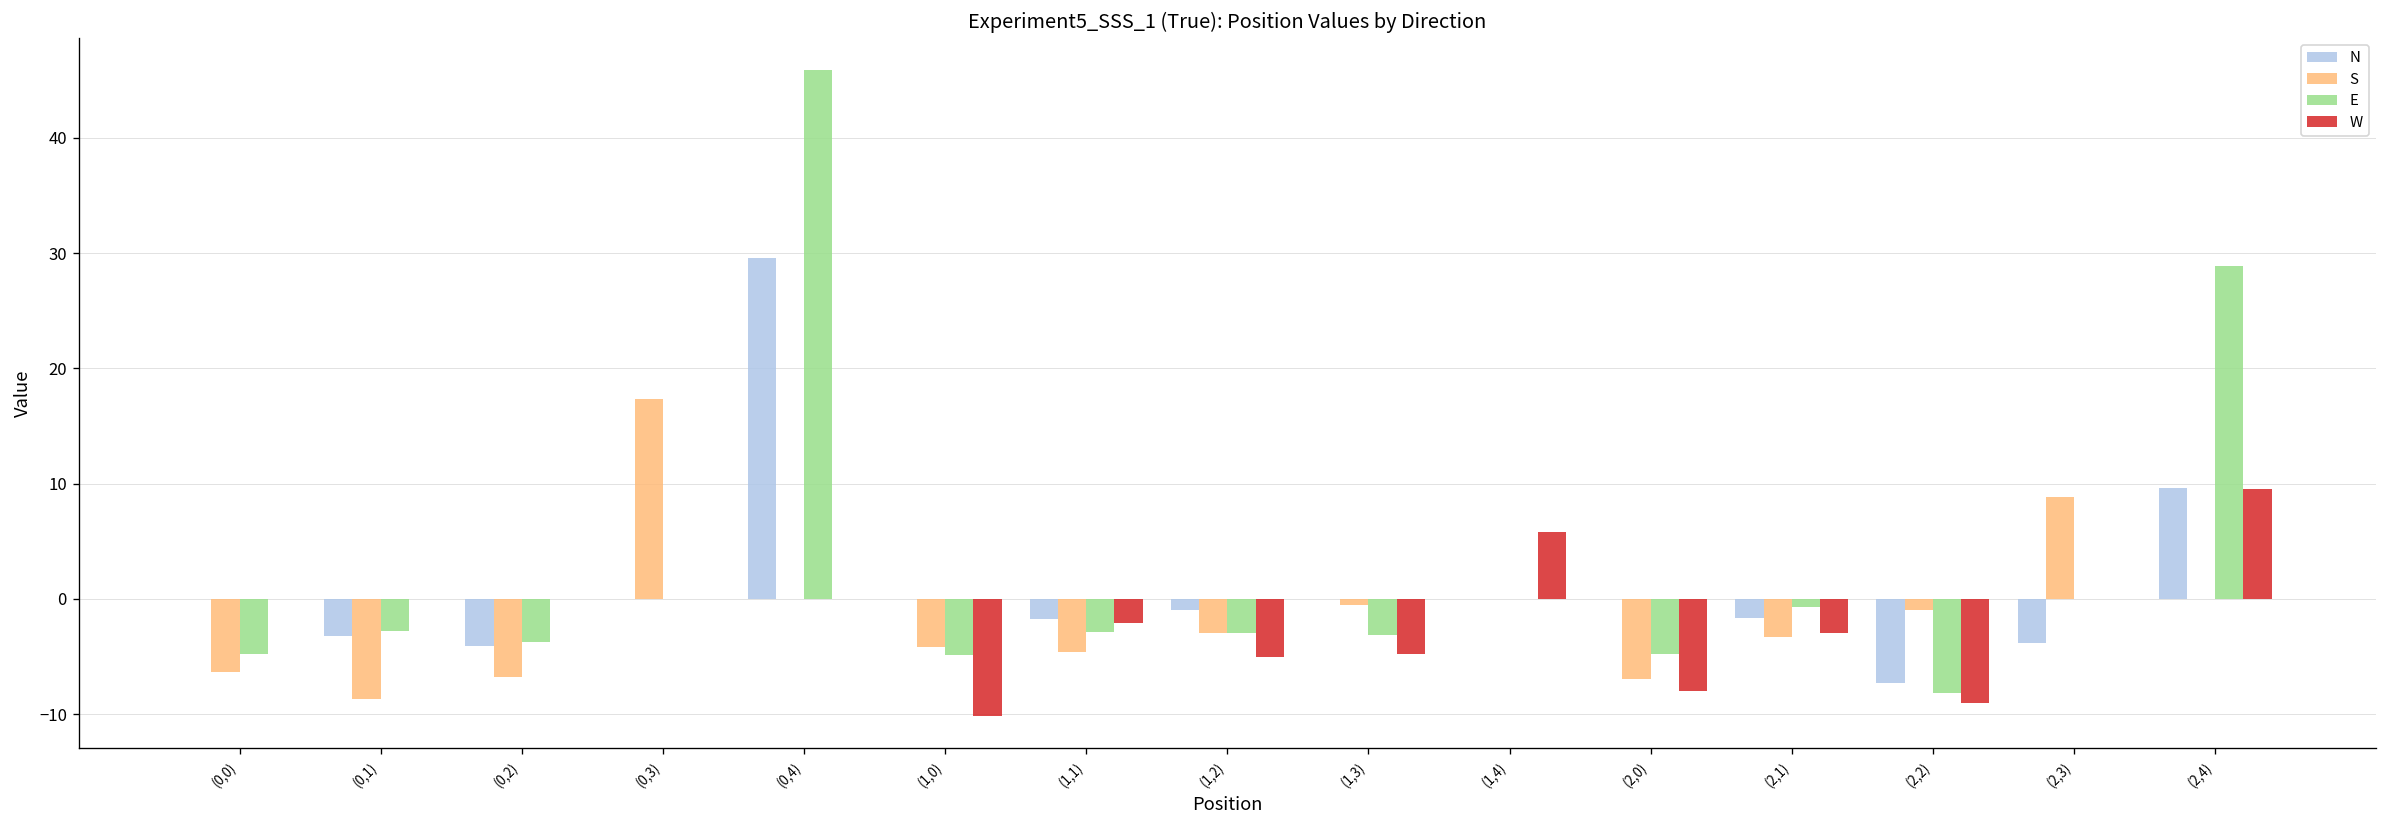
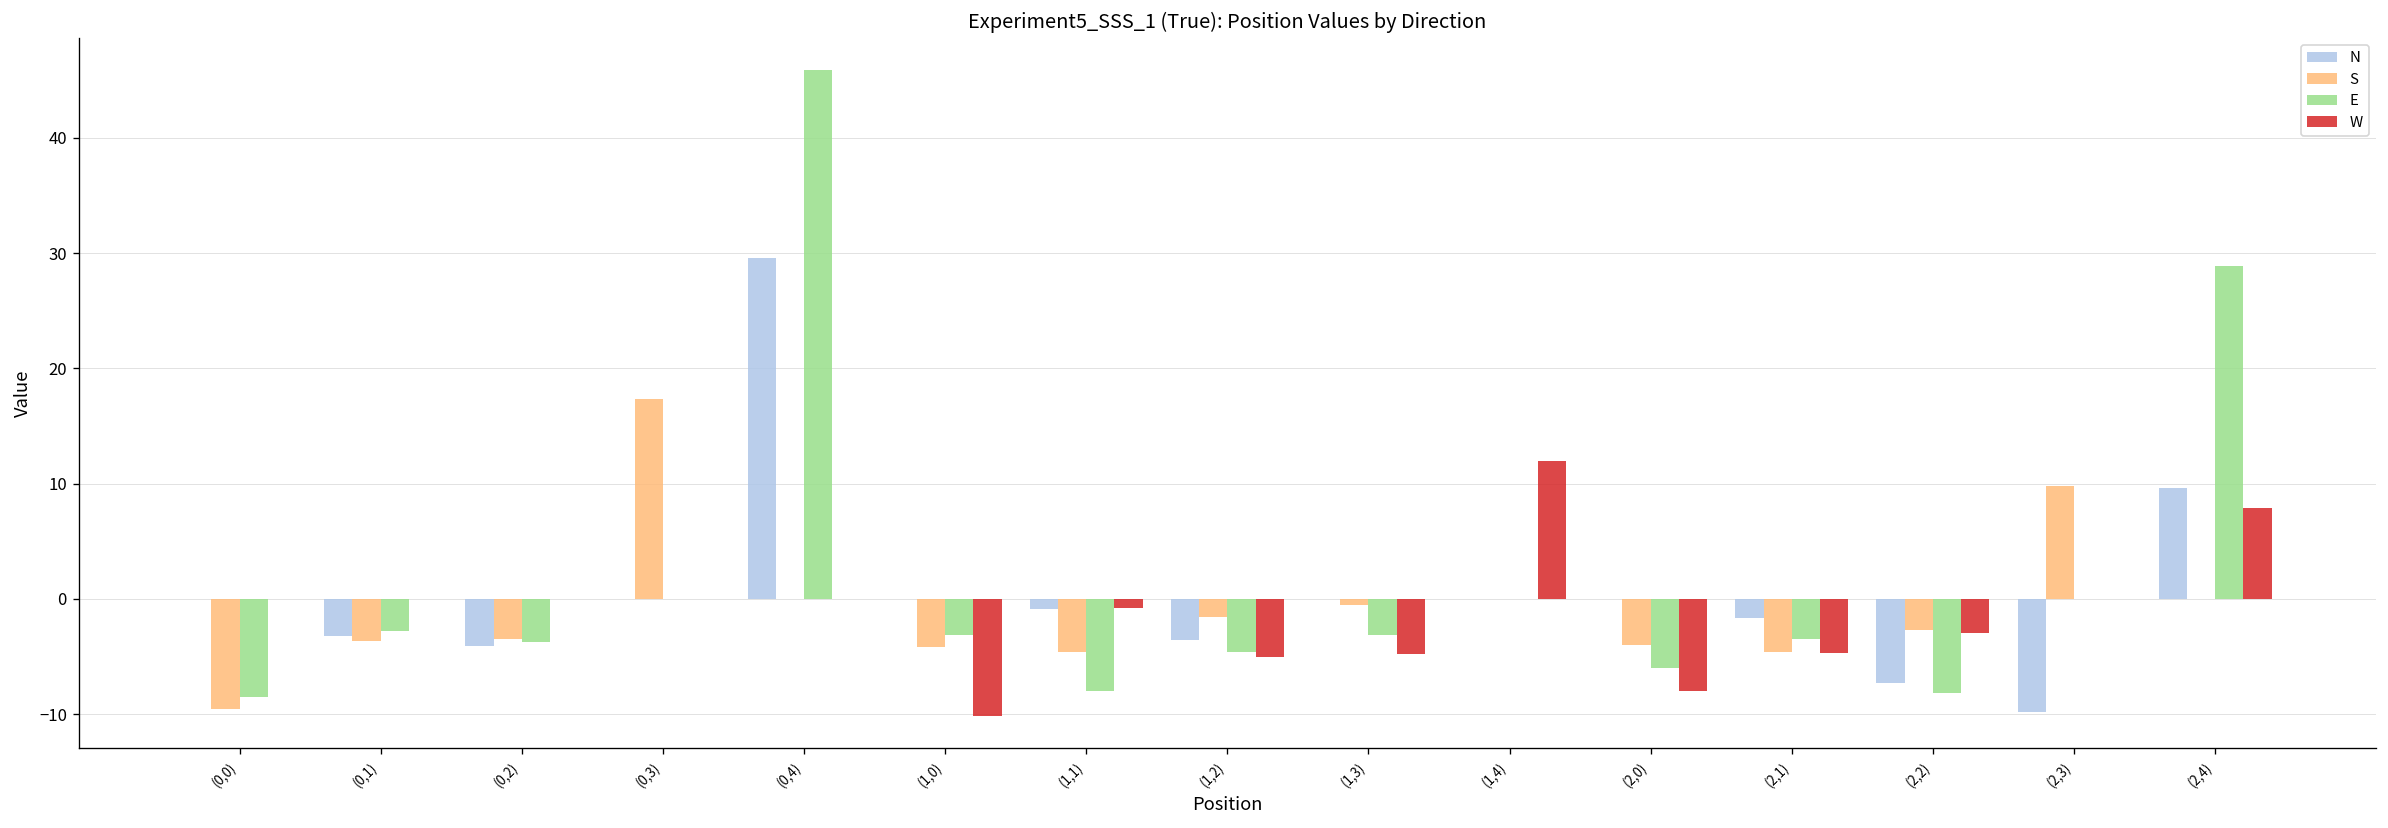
  {
    "N": {
      "(0,0)": 0,
      "(0,1)": -3,
      "(0,2)": -4,
      "(0,3)": 0,
      "(0,4)": 30,
      "(1,0)": 0,
-     "(1,1)": -2,
-     "(1,2)": -1,
+     "(1,1)": -1,
+     "(1,2)": -4,
      "(1,3)": 0,
      "(1,4)": 0,
      "(2,0)": 0,
      "(2,1)": -2,
      "(2,2)": -7,
-     "(2,3)": -4,
+     "(2,3)": -10,
      "(2,4)": 10
    },
    "S": {
-     "(0,0)": -6,
-     "(0,1)": -9,
-     "(0,2)": -7,
+     "(0,0)": -10,
+     "(0,1)": -4,
+     "(0,2)": -4,
      "(0,3)": 17,
      "(0,4)": 0,
      "(1,0)": -4,
      "(1,1)": -5,
-     "(1,2)": -3,
+     "(1,2)": -2,
      "(1,3)": -1,
      "(1,4)": 0,
-     "(2,0)": -7,
-     "(2,1)": -3,
-     "(2,2)": -1,
-     "(2,3)": 9,
+     "(2,0)": -4,
+     "(2,1)": -5,
+     "(2,2)": -3,
+     "(2,3)": 10,
      "(2,4)": 0
    },
    "E": {
-     "(0,0)": -5,
+     "(0,0)": -9,
      "(0,1)": -3,
      "(0,2)": -4,
      "(0,3)": 0,
      "(0,4)": 46,
-     "(1,0)": -5,
-     "(1,1)": -3,
-     "(1,2)": -3,
+     "(1,0)": -3,
+     "(1,1)": -8,
+     "(1,2)": -5,
      "(1,3)": -3,
      "(1,4)": 0,
-     "(2,0)": -5,
-     "(2,1)": -1,
+     "(2,0)": -6,
+     "(2,1)": -3,
      "(2,2)": -8,
      "(2,3)": 0,
      "(2,4)": 29
    },
    "W": {
      "(0,0)": 0,
      "(0,1)": 0,
      "(0,2)": 0,
      "(0,3)": 0,
      "(0,4)": 0,
      "(1,0)": -10,
-     "(1,1)": -2,
+     "(1,1)": -1,
      "(1,2)": -5,
      "(1,3)": -5,
-     "(1,4)": 6,
+     "(1,4)": 12,
      "(2,0)": -8,
-     "(2,1)": -3,
-     "(2,2)": -9,
+     "(2,1)": -5,
+     "(2,2)": -3,
      "(2,3)": 0,
-     "(2,4)": 10
+     "(2,4)": 8
    }
  }
